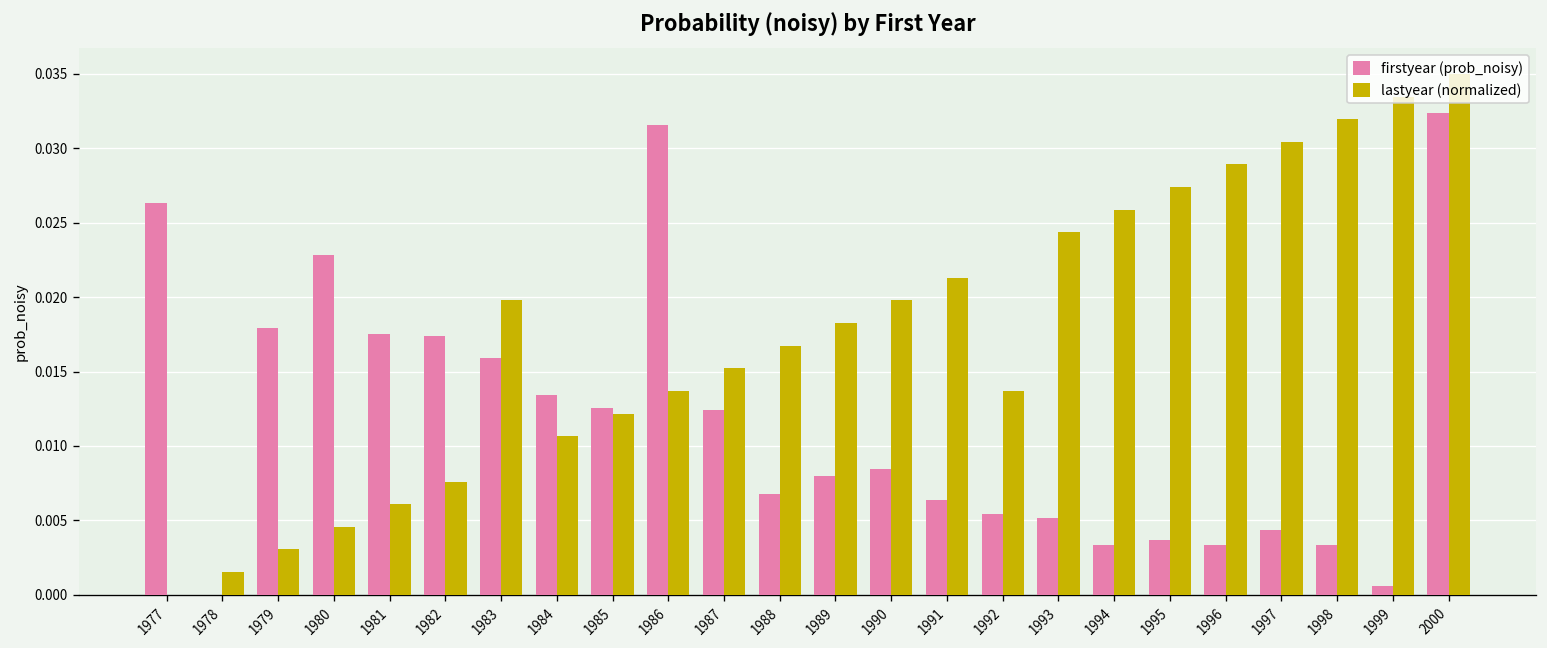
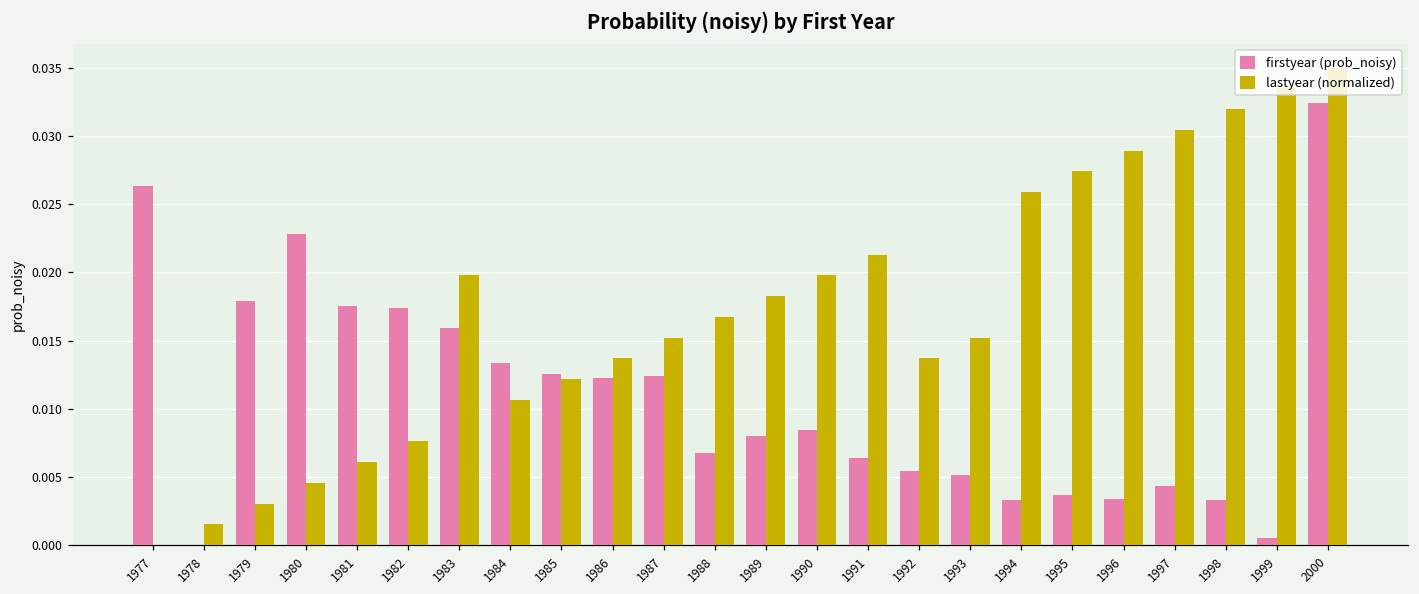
  {
    "firstyear (prob_noisy)": {
      "1977": 0.0263,
      "1979": 0.0179,
      "1980": 0.0228,
      "1981": 0.0176,
      "1982": 0.0174,
      "1983": 0.0159,
      "1984": 0.0134,
      "1985": 0.0126,
-     "1986": 0.0316,
+     "1986": 0.0123,
      "1987": 0.0124,
      "1988": 0.0068,
      "1989": 0.0080,
      "1990": 0.0084,
      "1991": 0.0064,
      "1992": 0.0054,
      "1993": 0.0051,
      "1994": 0.0033,
      "1995": 0.0037,
      "1996": 0.0034,
      "1997": 0.0044,
      "1998": 0.0033,
      "1999": 0.0006,
      "2000": 0.0324
    },
    "lastyear (normalized)": {
      "1977": 0.0000,
      "1978": 0.0015,
      "1979": 0.0030,
      "1980": 0.0046,
      "1981": 0.0061,
      "1982": 0.0076,
      "1983": 0.0198,
      "1984": 0.0107,
      "1985": 0.0122,
      "1986": 0.0137,
      "1987": 0.0152,
      "1988": 0.0167,
      "1989": 0.0183,
      "1990": 0.0198,
      "1991": 0.0213,
      "1992": 0.0137,
-     "1993": 0.0243,
+     "1993": 0.0152,
      "1994": 0.0259,
      "1995": 0.0274,
      "1996": 0.0289,
      "1997": 0.0304,
      "1998": 0.0320
    }
  }
